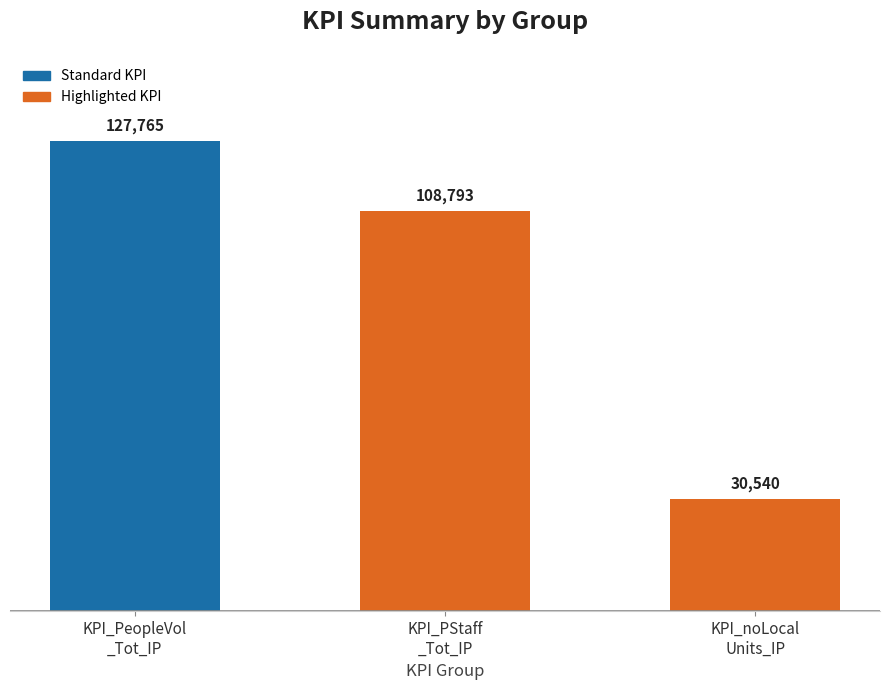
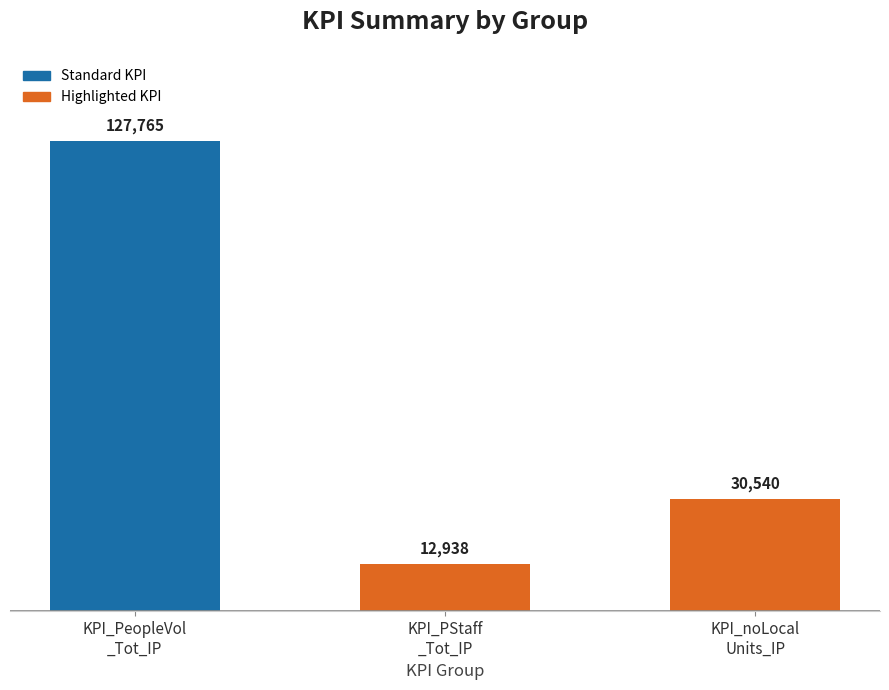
  {
    "KPI_PeopleVol _Tot_IP": "127,765",
-   "KPI_PStaff _Tot_IP": "108,793",
+   "KPI_PStaff _Tot_IP": "12,938",
    "KPI_noLocal Units_IP": "30,540"
  }
